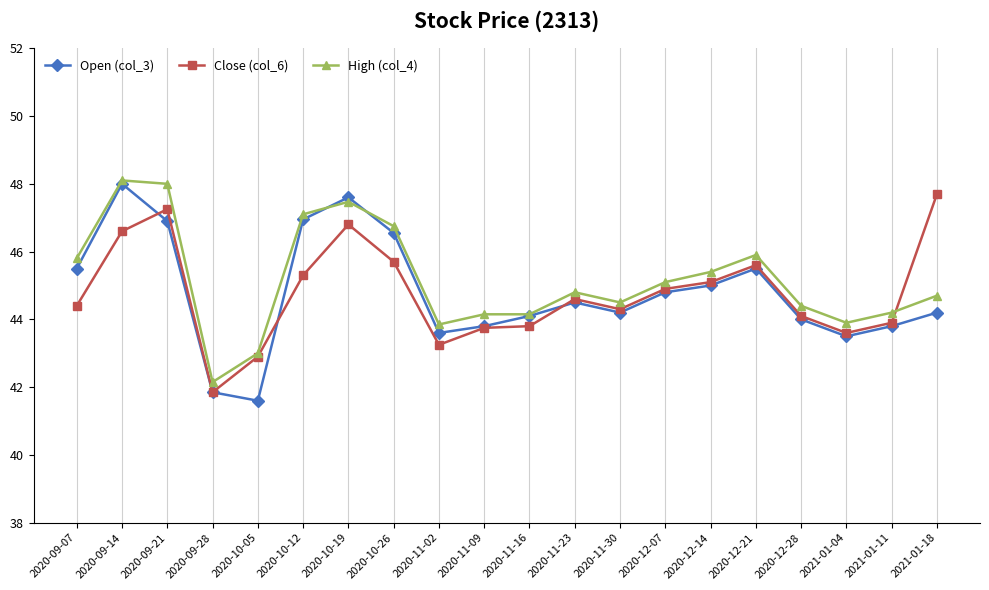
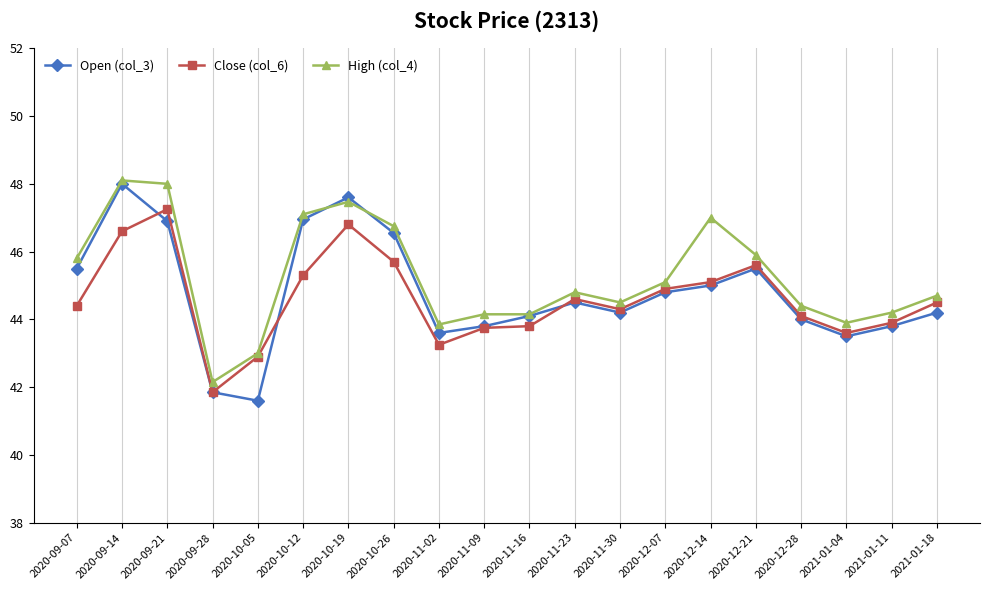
  {
    "Open (col_3)": {
      "2020-09-07": 45.5,
      "2020-09-14": 48.0,
      "2020-09-21": 46.9,
      "2020-10-05": 41.6,
      "2020-10-12": 47.0,
      "2020-10-19": 47.6,
      "2020-10-26": 46.6,
      "2020-11-02": 43.6,
      "2020-11-23": 44.5,
      "2020-11-30": 44.2,
      "2020-12-07": 44.8,
      "2020-12-14": 45.0,
      "2020-12-21": 45.5,
      "2020-12-28": 44.0,
      "2021-01-04": 43.5,
      "2021-01-11": 43.8,
      "2021-01-18": 44.2
    },
    "Close (col_6)": {
      "2020-09-07": 44.4,
      "2020-09-14": 46.6,
      "2020-09-21": 47.3,
      "2020-10-05": 42.9,
      "2020-10-12": 45.3,
      "2020-10-19": 46.8,
      "2020-10-26": 45.7,
      "2020-11-02": 43.3,
      "2020-11-16": 43.8,
      "2020-11-23": 44.6,
      "2020-11-30": 44.3,
      "2020-12-07": 44.9,
      "2020-12-14": 45.1,
      "2020-12-21": 45.6,
      "2020-12-28": 44.1,
      "2021-01-04": 43.6,
      "2021-01-11": 43.9,
-     "2021-01-18": 47.7
+     "2021-01-18": 44.5
    },
    "High (col_4)": {
      "2020-09-07": 45.8,
      "2020-09-14": 48.1,
      "2020-09-21": 48.0,
      "2020-09-28": 42.2,
      "2020-10-05": 43.0,
      "2020-10-12": 47.1,
      "2020-10-19": 47.5,
      "2020-10-26": 46.8,
      "2020-11-02": 43.9,
      "2020-11-09": 44.2,
      "2020-11-23": 44.8,
      "2020-11-30": 44.5,
      "2020-12-07": 45.1,
-     "2020-12-14": 45.4,
+     "2020-12-14": 47.0,
      "2020-12-21": 45.9,
      "2020-12-28": 44.4,
      "2021-01-04": 43.9,
      "2021-01-11": 44.2,
      "2021-01-18": 44.7
    }
  }
